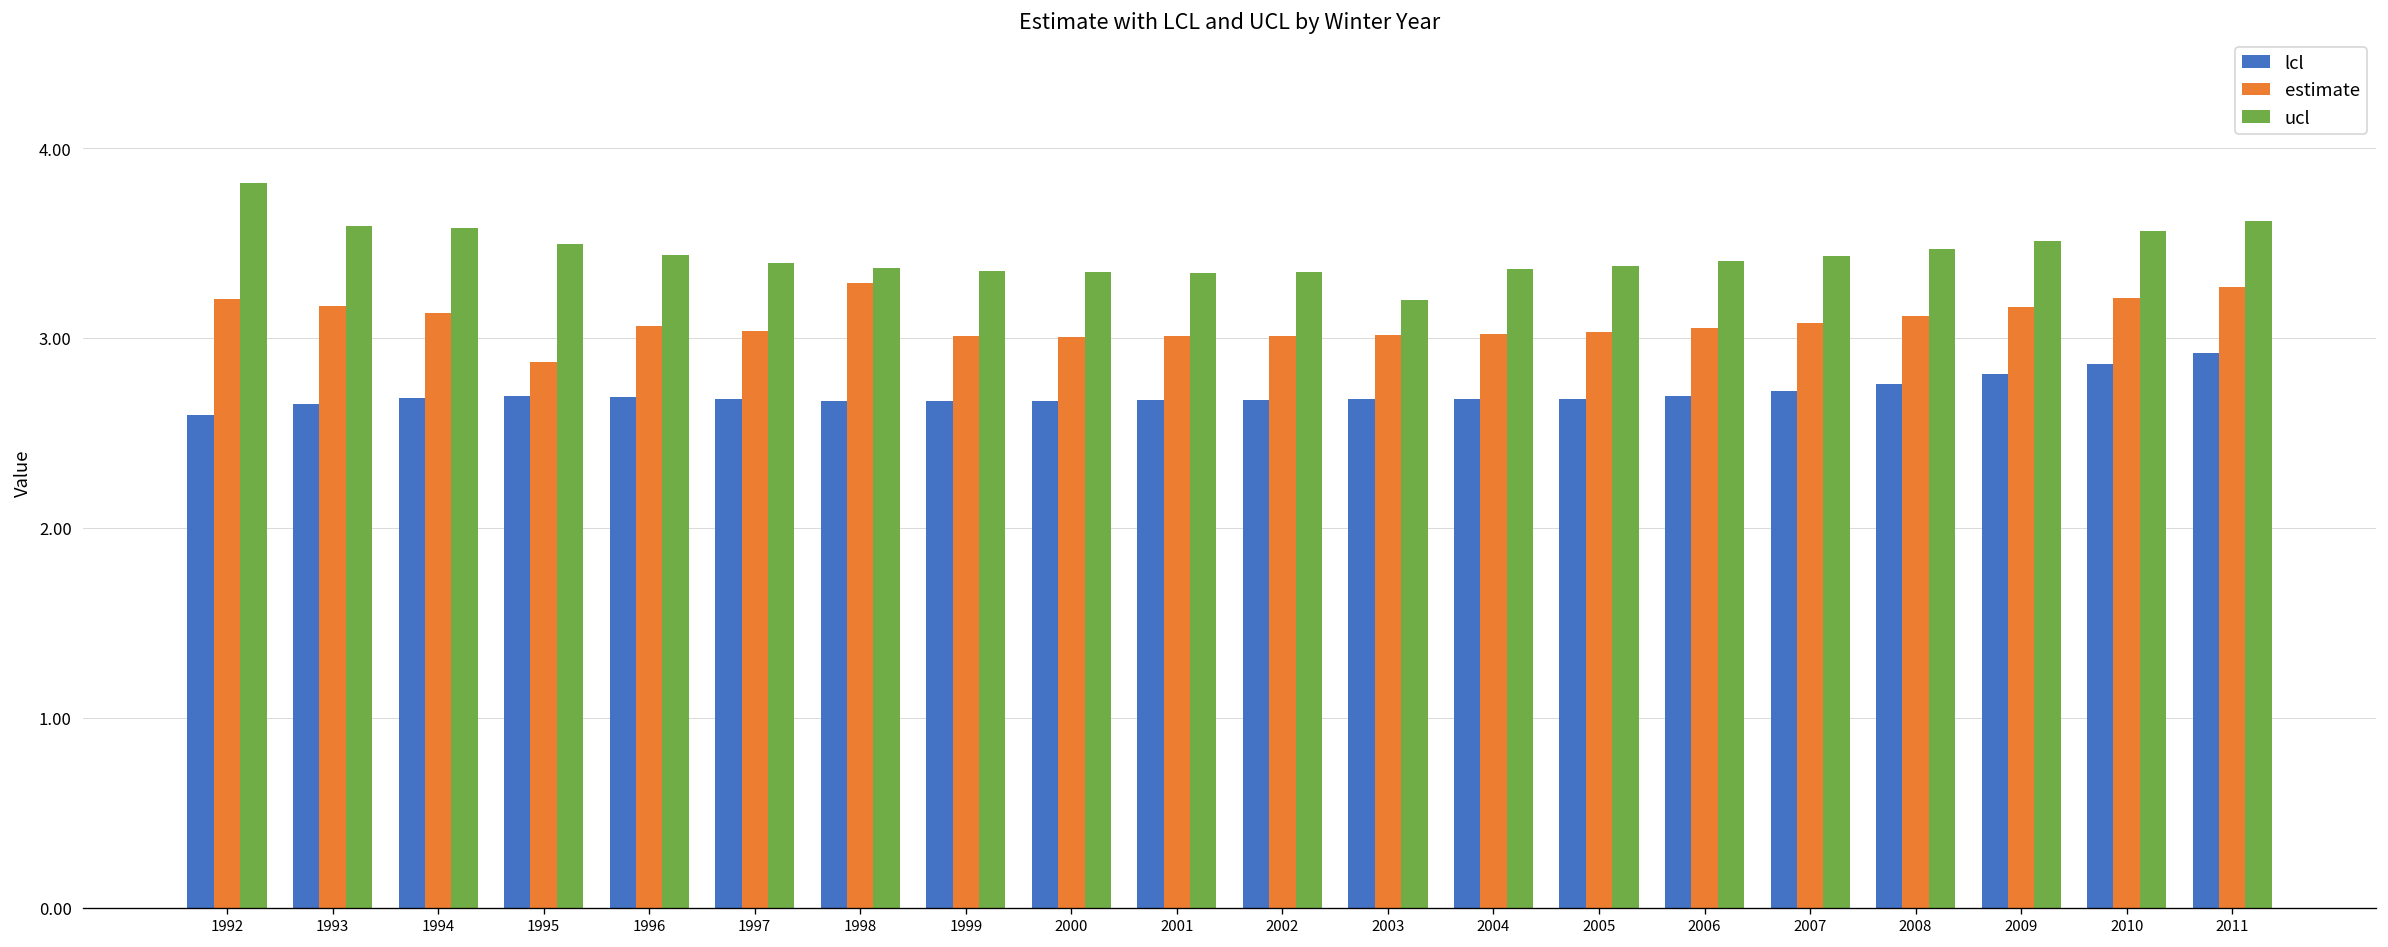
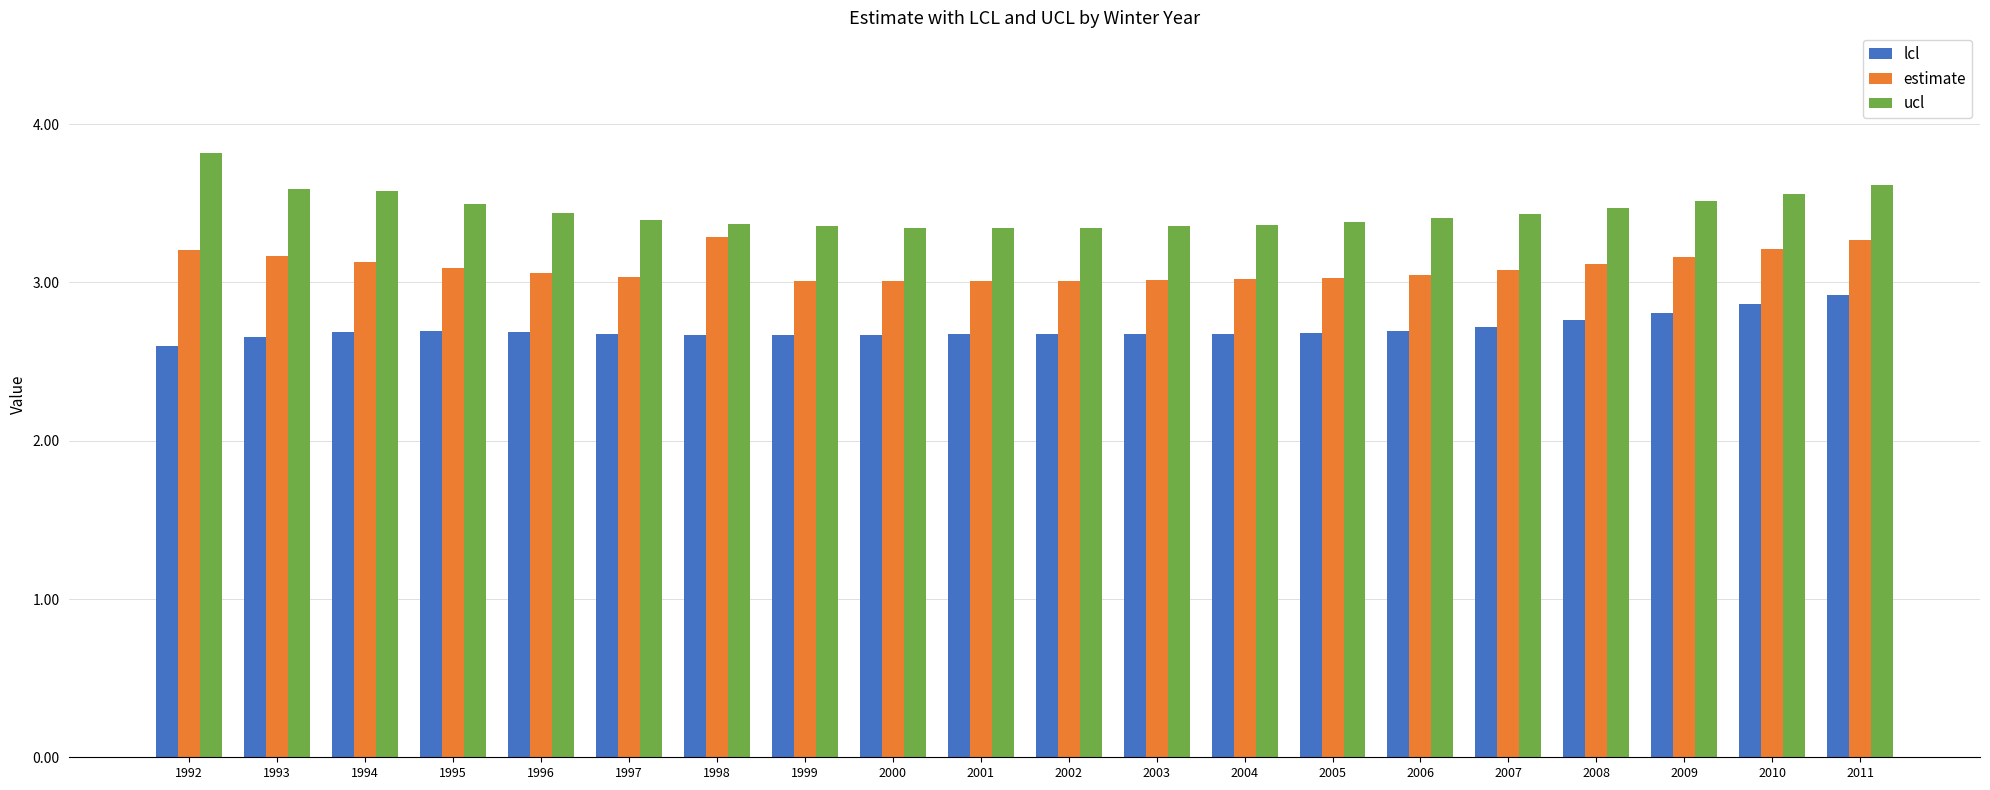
  {
    "lcl": {
      "1992": 2.60,
      "1993": 2.65,
      "1994": 2.68,
      "1995": 2.69,
      "1996": 2.69,
      "1997": 2.68,
      "1998": 2.67,
      "1999": 2.67,
      "2000": 2.67,
      "2001": 2.67,
      "2002": 2.68,
      "2003": 2.68,
      "2004": 2.68,
      "2005": 2.68,
      "2006": 2.70,
      "2007": 2.72,
      "2008": 2.76,
      "2009": 2.81,
      "2010": 2.86,
      "2011": 2.92
    },
    "estimate": {
      "1992": 3.21,
      "1993": 3.17,
      "1994": 3.13,
-     "1995": 2.88,
+     "1995": 3.09,
      "1996": 3.06,
      "1997": 3.04,
      "1998": 3.29,
      "1999": 3.01,
      "2000": 3.01,
      "2001": 3.01,
      "2002": 3.01,
      "2003": 3.02,
      "2004": 3.02,
      "2005": 3.03,
      "2006": 3.05,
      "2007": 3.08,
      "2008": 3.12,
      "2009": 3.16,
      "2010": 3.21,
      "2011": 3.27
    },
    "ucl": {
      "1992": 3.82,
      "1993": 3.59,
      "1994": 3.58,
      "1995": 3.50,
      "1996": 3.44,
      "1997": 3.40,
      "1998": 3.37,
      "1999": 3.35,
      "2000": 3.35,
      "2001": 3.34,
      "2002": 3.35,
-     "2003": 3.20,
+     "2003": 3.35,
      "2004": 3.37,
      "2005": 3.38,
      "2006": 3.41,
      "2007": 3.43,
      "2008": 3.47,
      "2009": 3.51,
      "2010": 3.56,
      "2011": 3.61
    }
  }
